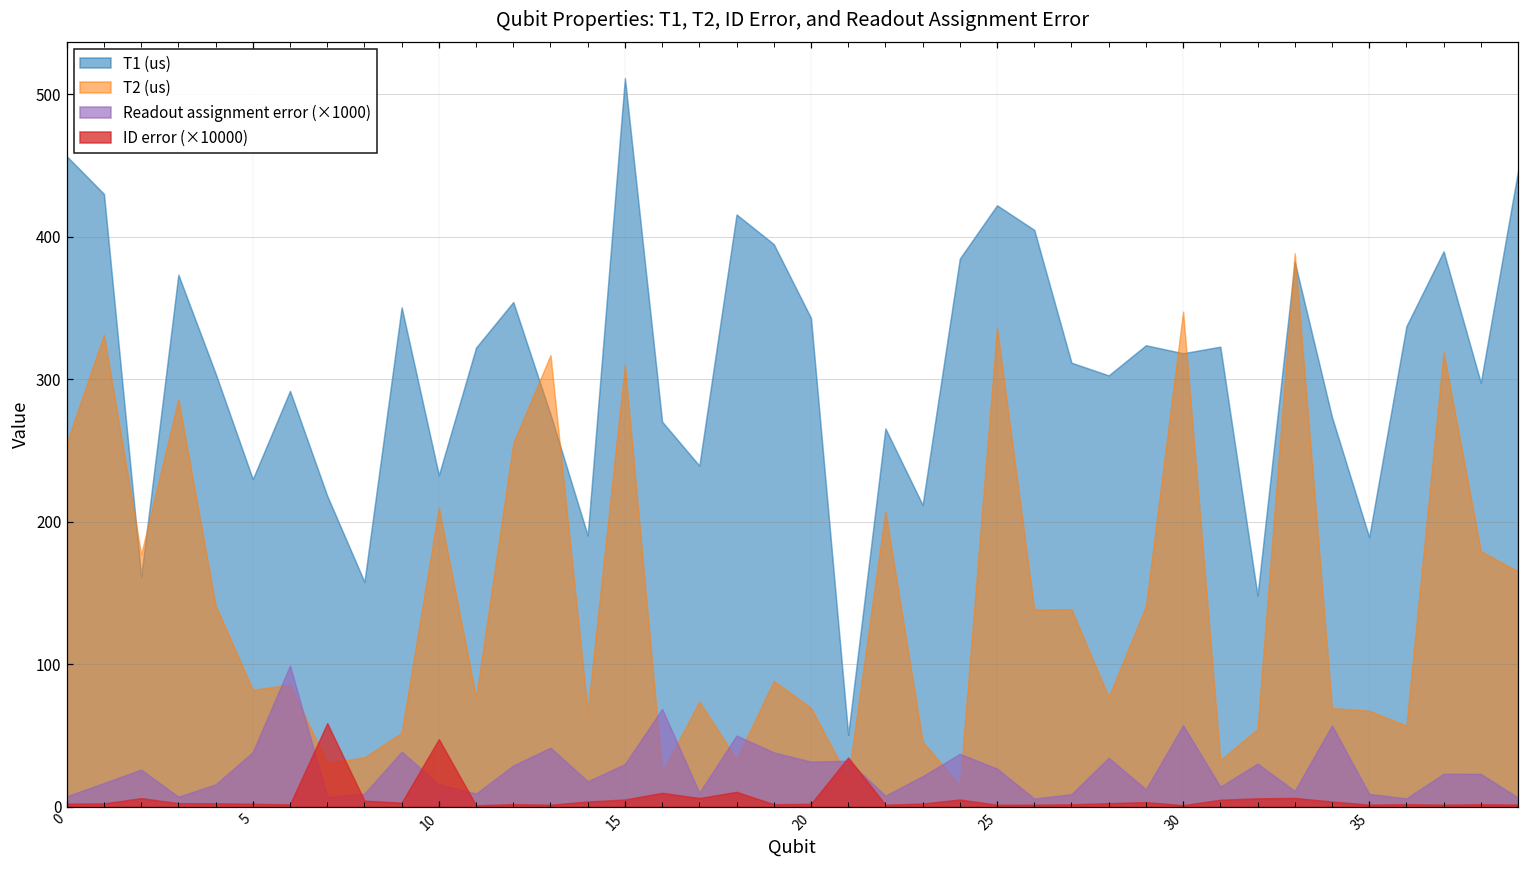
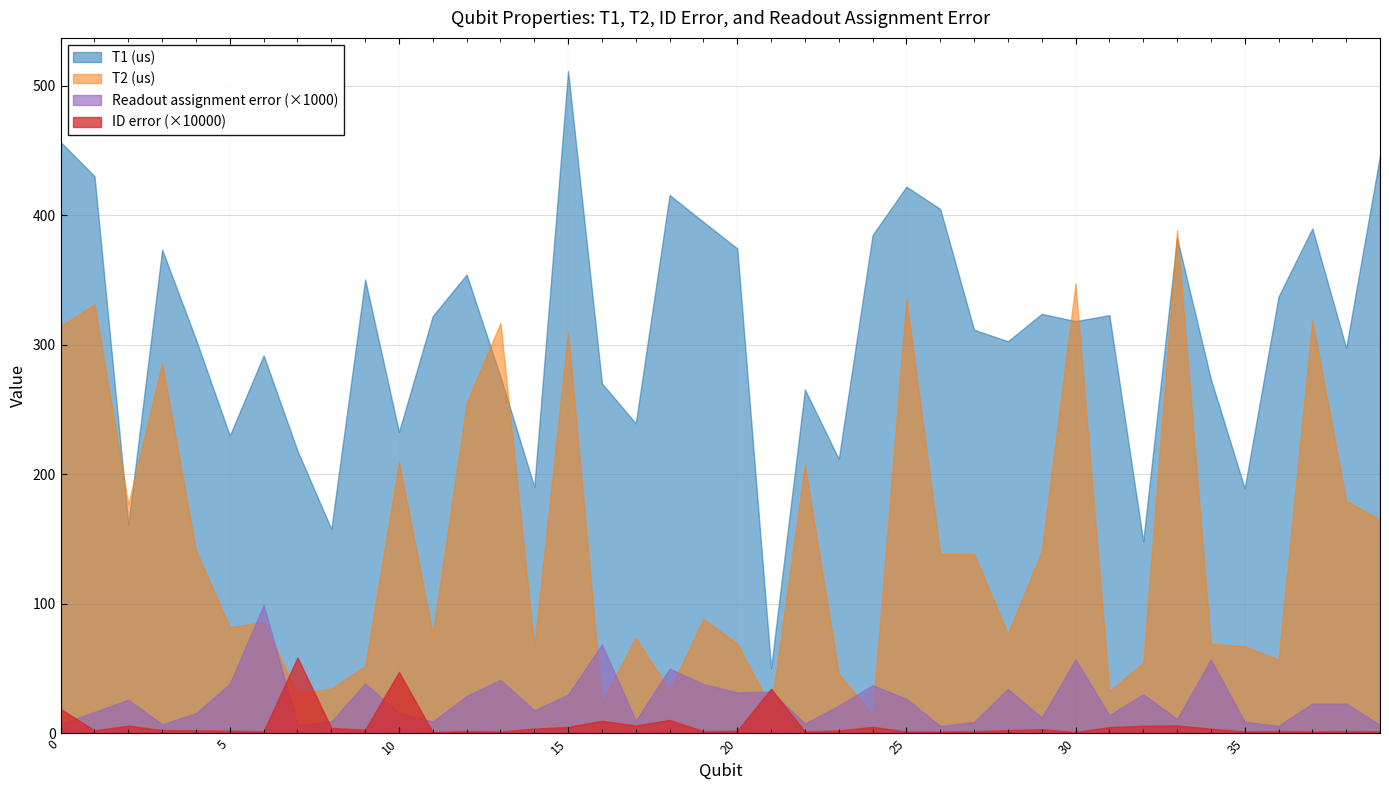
  {
    "T1 (us)": {
      "0": 457,
      "5": 230,
      "10": 233,
      "15": 511,
-     "20": 343,
+     "20": 375,
      "25": 422,
      "30": 318,
      "35": 189
    },
    "T2 (us)": {
-     "0": 256,
+     "0": 315,
      "5": 82,
      "10": 210,
      "15": 310,
      "20": 69,
      "25": 336,
      "30": 347,
      "35": 67
    },
    "Readout assignment error (×1000)": {
      "0": 7,
      "5": 38,
      "10": 16,
      "15": 30,
      "20": 32,
      "25": 27,
      "30": 57,
      "35": 9
    },
    "ID error (×10000)": {
-     "0": 2,
+     "0": 19,
      "5": 2,
      "10": 47,
      "15": 5,
      "20": 2
    }
  }
